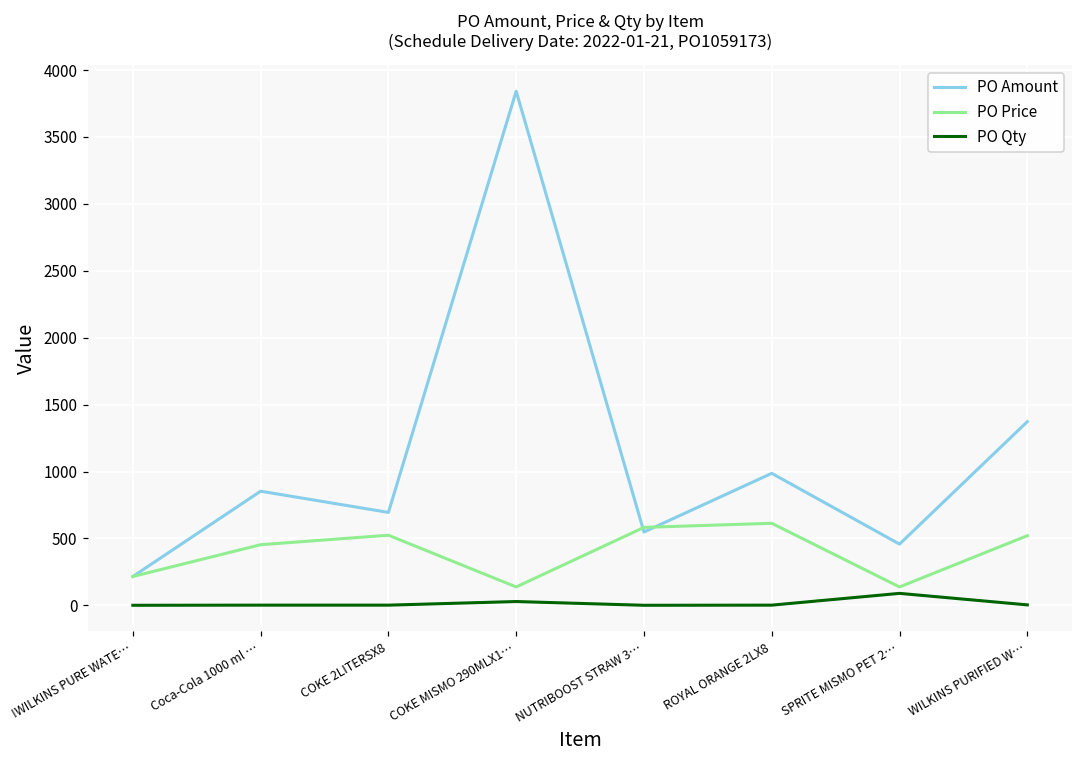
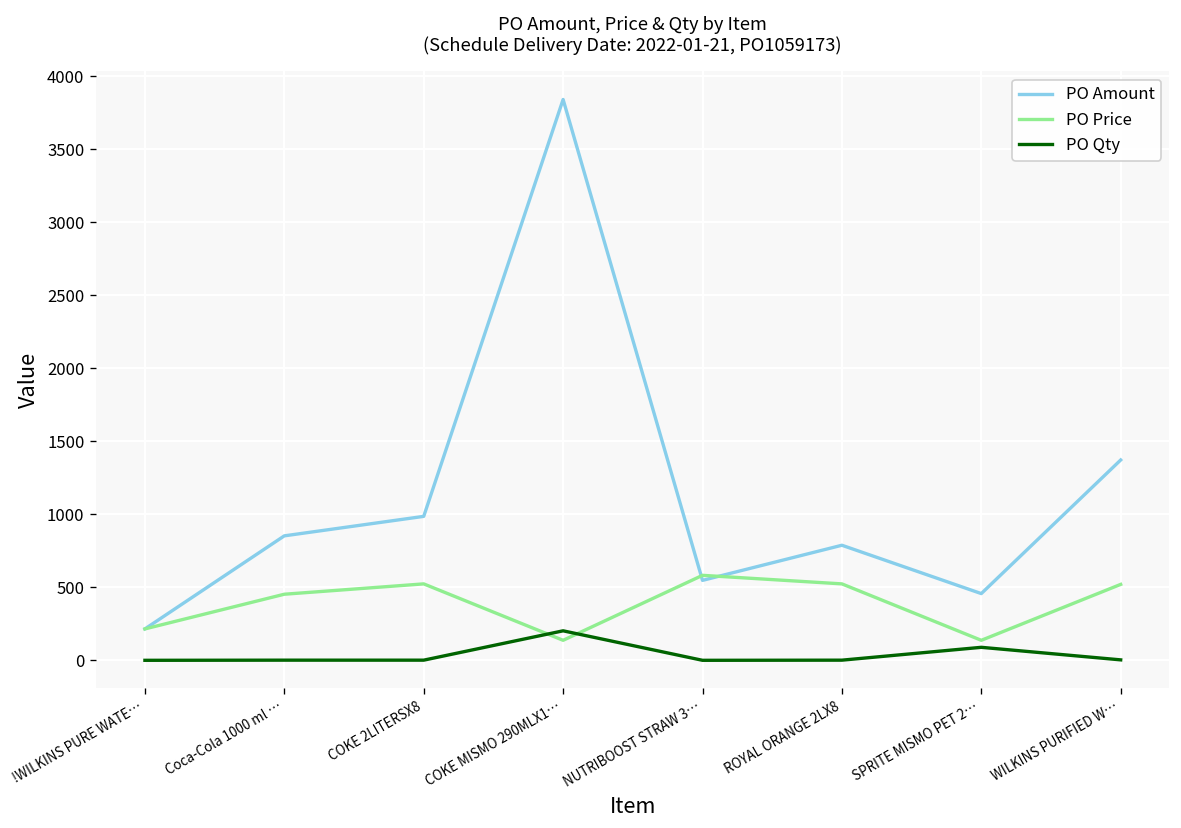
  {
    "PO Amount": {
      "Coca-Cola 1000 ml …": 850,
-     "COKE 2LITERSX8": 690,
+     "COKE 2LITERSX8": 990,
      "COKE MISMO 290MLX1…": 3840,
      "NUTRIBOOST STRAW 3…": 550,
-     "ROYAL ORANGE 2LX8": 990,
+     "ROYAL ORANGE 2LX8": 790,
      "SPRITE MISMO PET 2…": 460,
      "WILKINS PURIFIED W…": 1370
    },
    "PO Price": {
      "Coca-Cola 1000 ml …": 450,
      "COKE 2LITERSX8": 520,
      "COKE MISMO 290MLX1…": 140,
      "NUTRIBOOST STRAW 3…": 580,
-     "ROYAL ORANGE 2LX8": 610,
+     "ROYAL ORANGE 2LX8": 520,
      "SPRITE MISMO PET 2…": 140,
      "WILKINS PURIFIED W…": 520
    },
    "PO Qty": {
      "!WILKINS PURE WATE…": 0,
      "Coca-Cola 1000 ml …": 0,
      "COKE 2LITERSX8": 0,
-     "COKE MISMO 290MLX1…": 30,
+     "COKE MISMO 290MLX1…": 200,
      "NUTRIBOOST STRAW 3…": 0,
      "ROYAL ORANGE 2LX8": 0,
      "SPRITE MISMO PET 2…": 90,
      "WILKINS PURIFIED W…": 0
    }
  }
